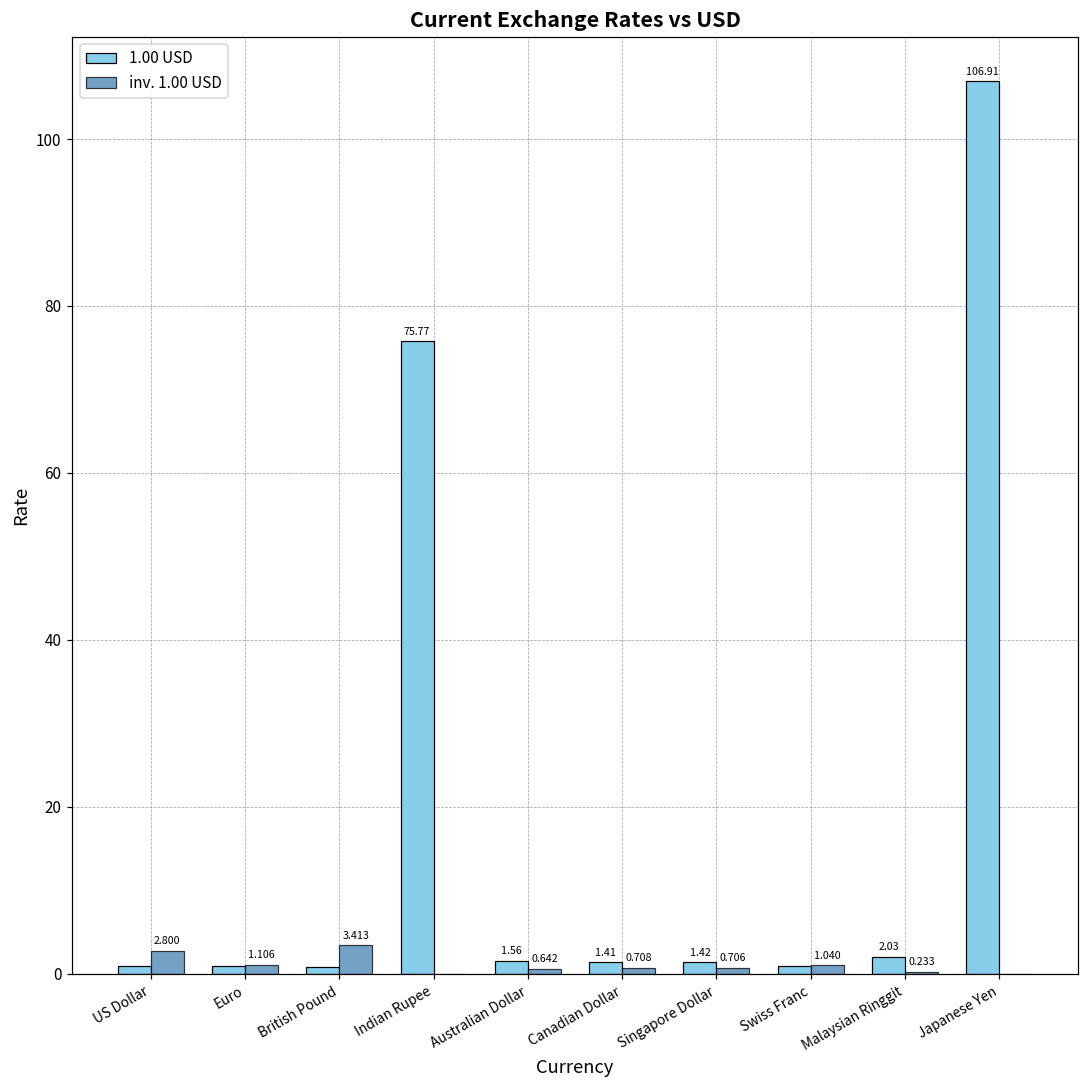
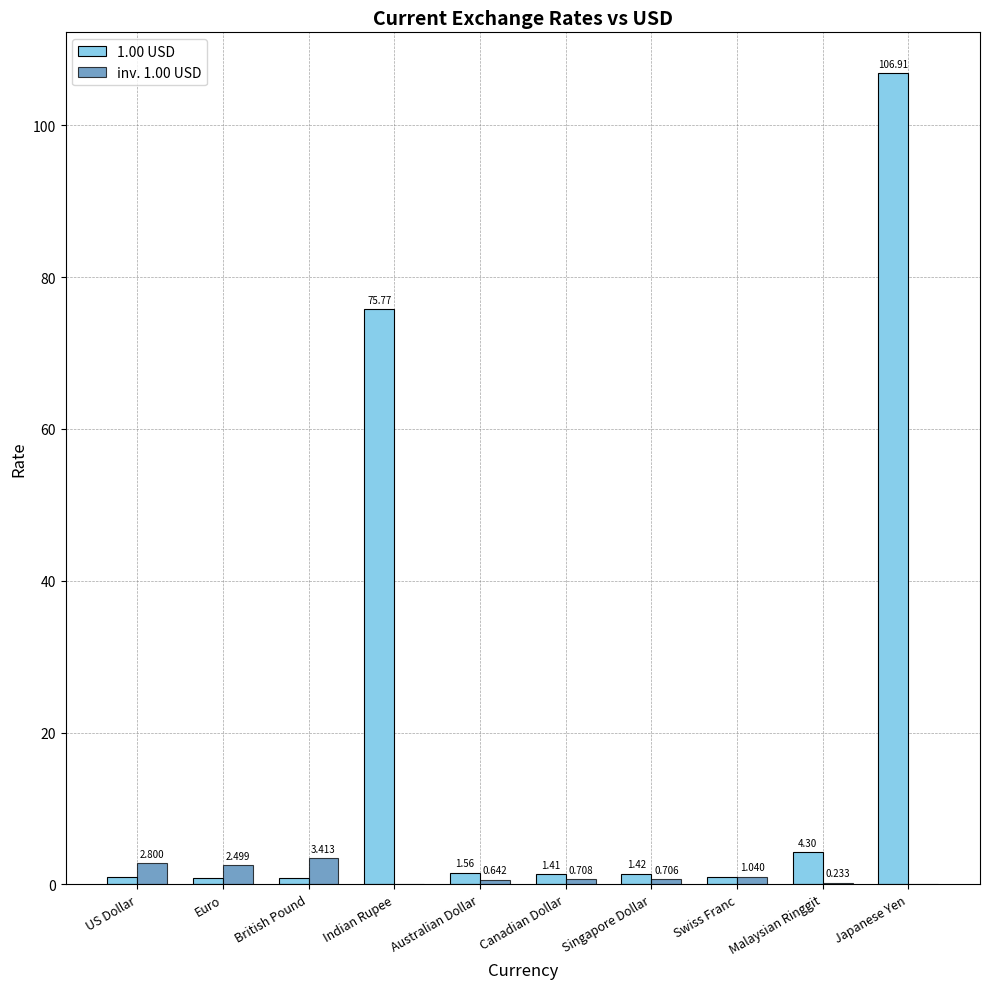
  {
    "1.00 USD": {
      "Indian Rupee": 75.77,
      "Australian Dollar": 1.56,
      "Canadian Dollar": 1.41,
      "Singapore Dollar": 1.42,
-     "Malaysian Ringgit": 2.03,
+     "Malaysian Ringgit": 4.30,
      "Japanese Yen": 106.91
    },
    "inv. 1.00 USD": {
      "US Dollar": 2.800,
-     "Euro": 1.106,
+     "Euro": 2.499,
      "British Pound": 3.413,
      "Australian Dollar": 0.642,
      "Canadian Dollar": 0.708,
      "Singapore Dollar": 0.706,
      "Swiss Franc": 1.040,
      "Malaysian Ringgit": 0.233
    }
  }
